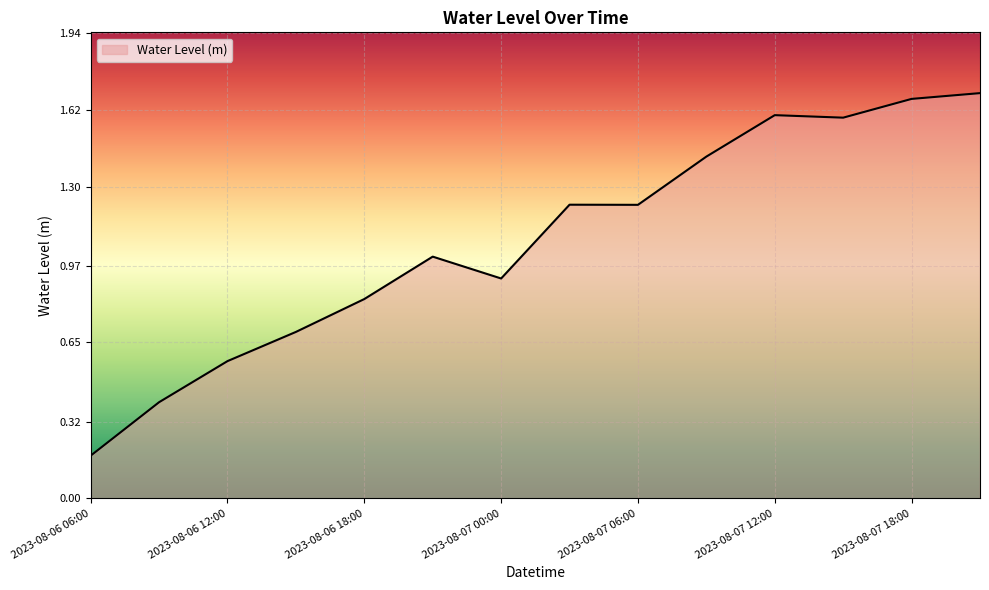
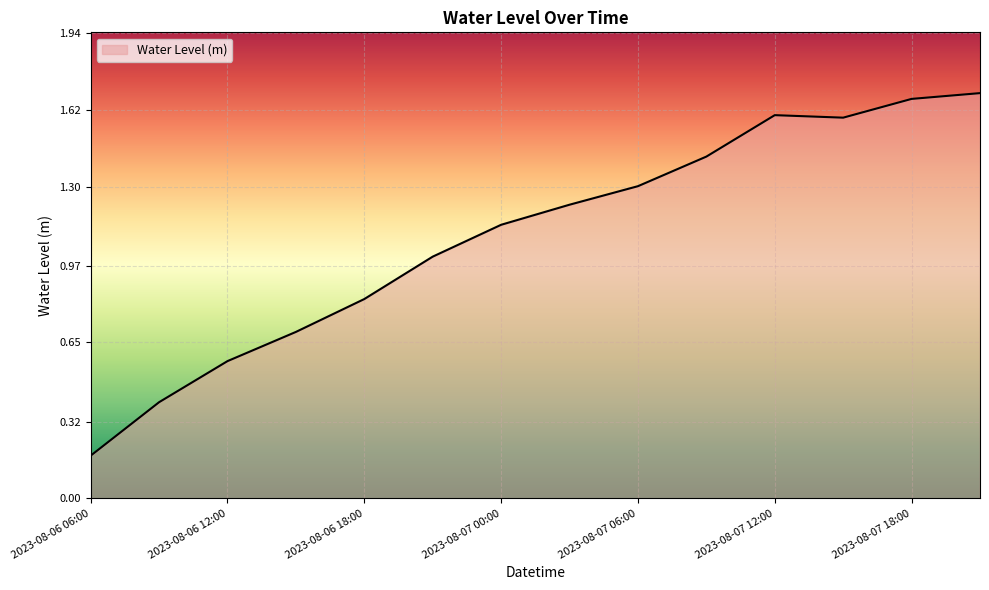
  {
    "2023-08-06 06:00": 0.18,
    "2023-08-06 12:00": 0.57,
    "2023-08-06 18:00": 0.83,
-   "2023-08-07 00:00": 0.92,
-   "2023-08-07 06:00": 1.22,
+   "2023-08-07 00:00": 1.14,
+   "2023-08-07 06:00": 1.30,
    "2023-08-07 12:00": 1.60,
    "2023-08-07 18:00": 1.67
  }
